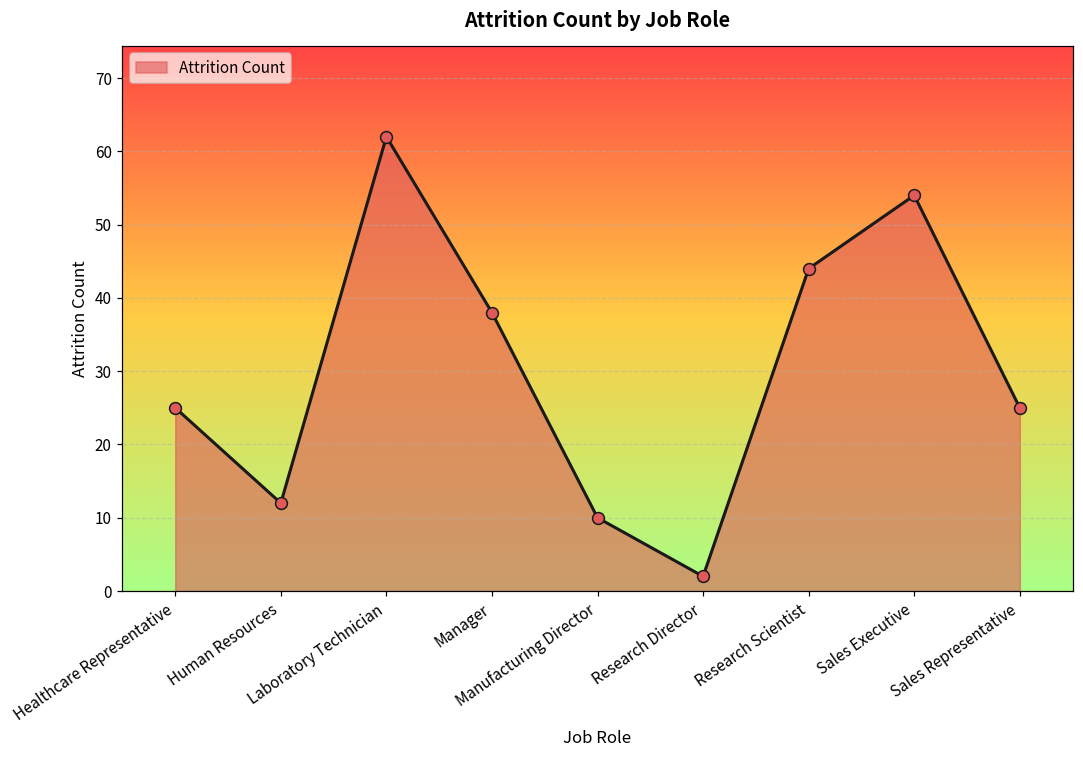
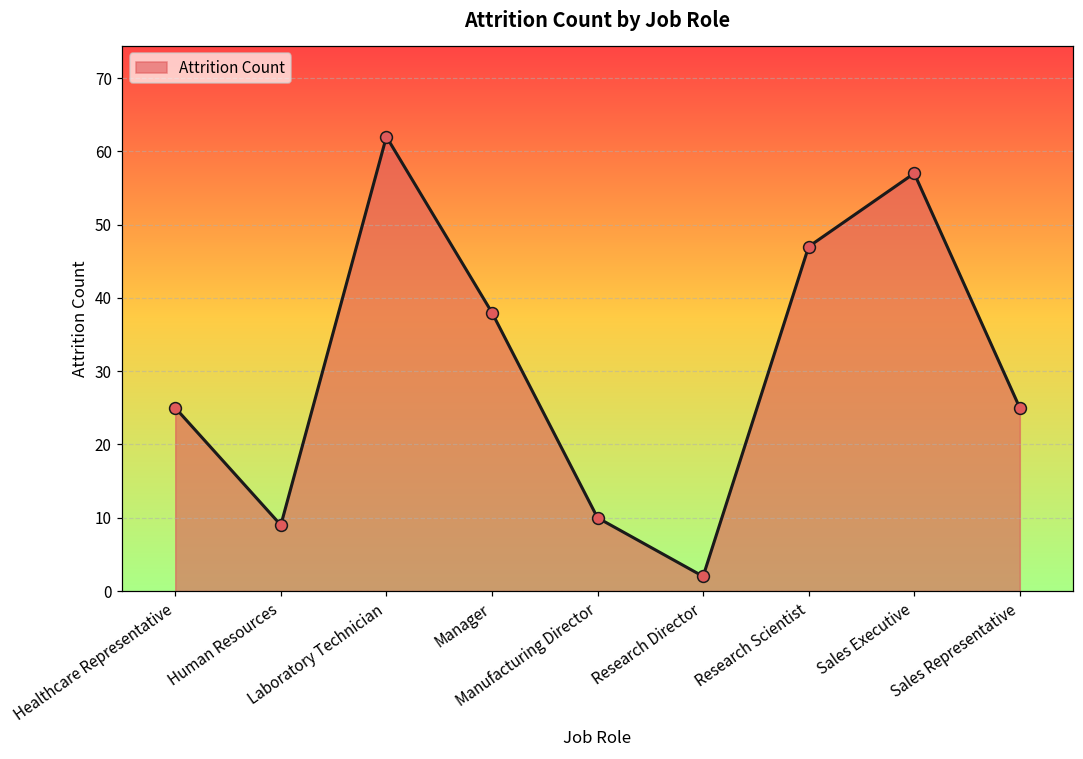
  {
    "Healthcare Representative": 25,
-   "Human Resources": 12,
+   "Human Resources": 9,
    "Laboratory Technician": 62,
    "Manager": 38,
    "Manufacturing Director": 10,
    "Research Director": 2,
-   "Research Scientist": 44,
-   "Sales Executive": 54,
+   "Research Scientist": 47,
+   "Sales Executive": 57,
    "Sales Representative": 25
  }
